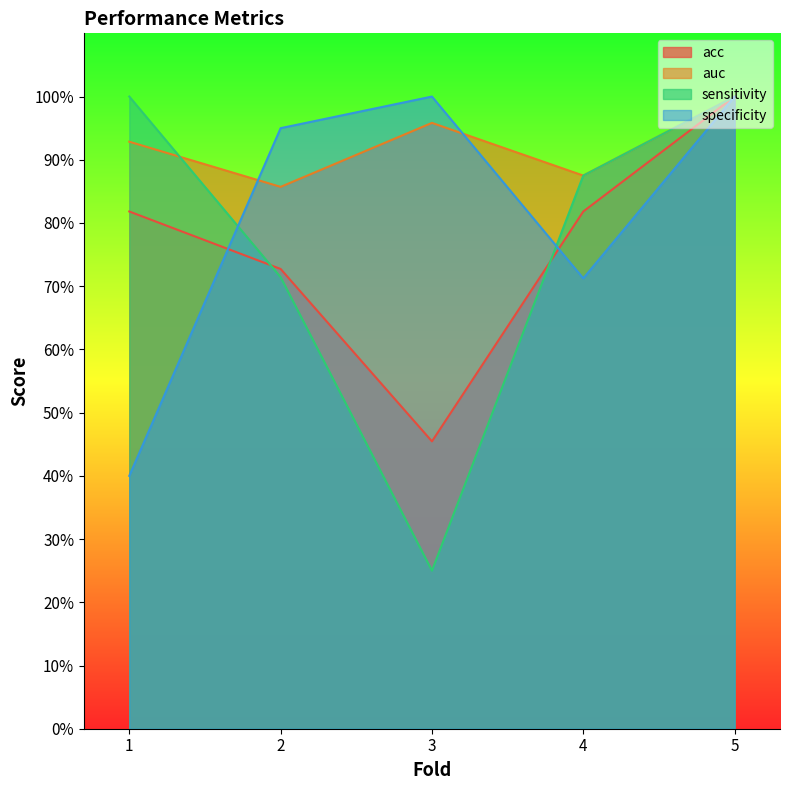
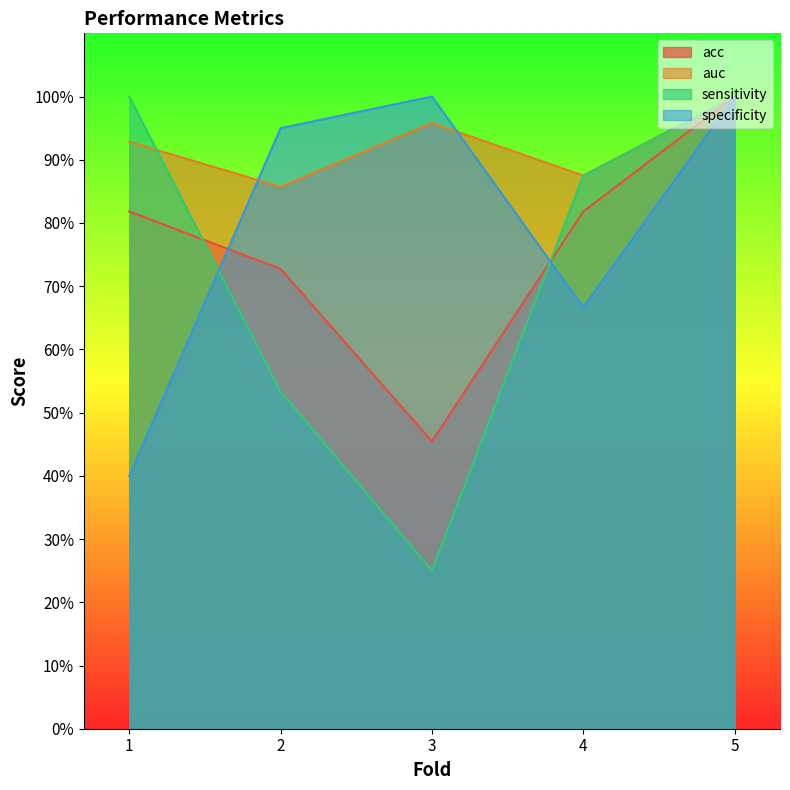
  {
    "sensitivity": {
      "1": "100%",
-     "2": "71%",
+     "2": "53%",
      "3": "25%"
    },
    "specificity": {
      "1": "40%",
      "2": "95%",
      "3": "100%",
-     "4": "71%"
+     "4": "67%"
    }
  }
